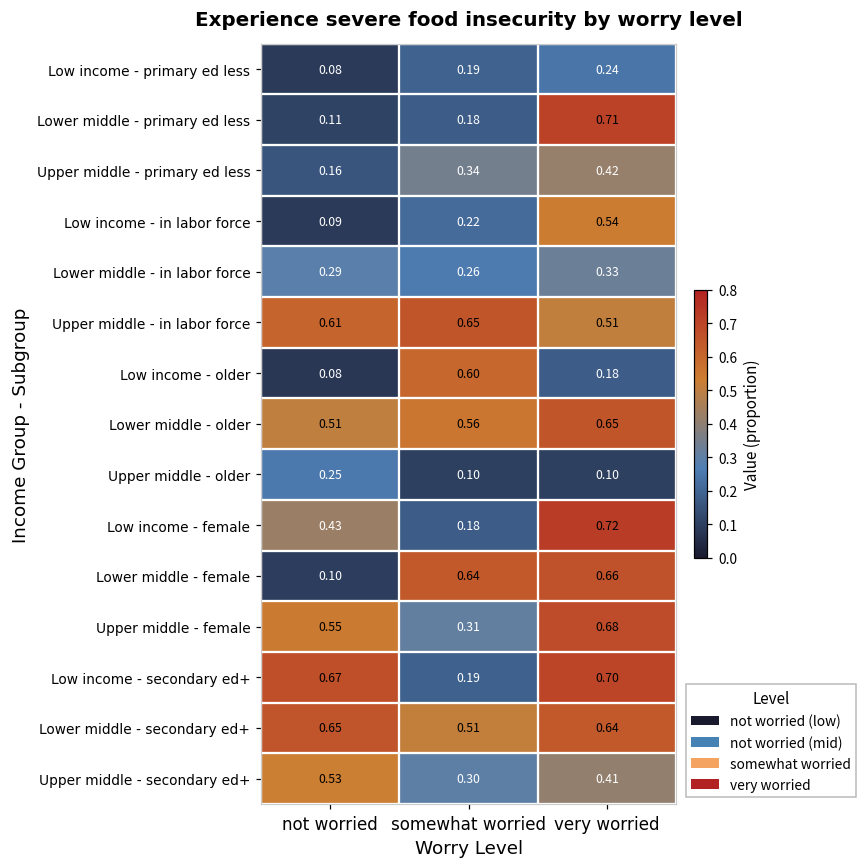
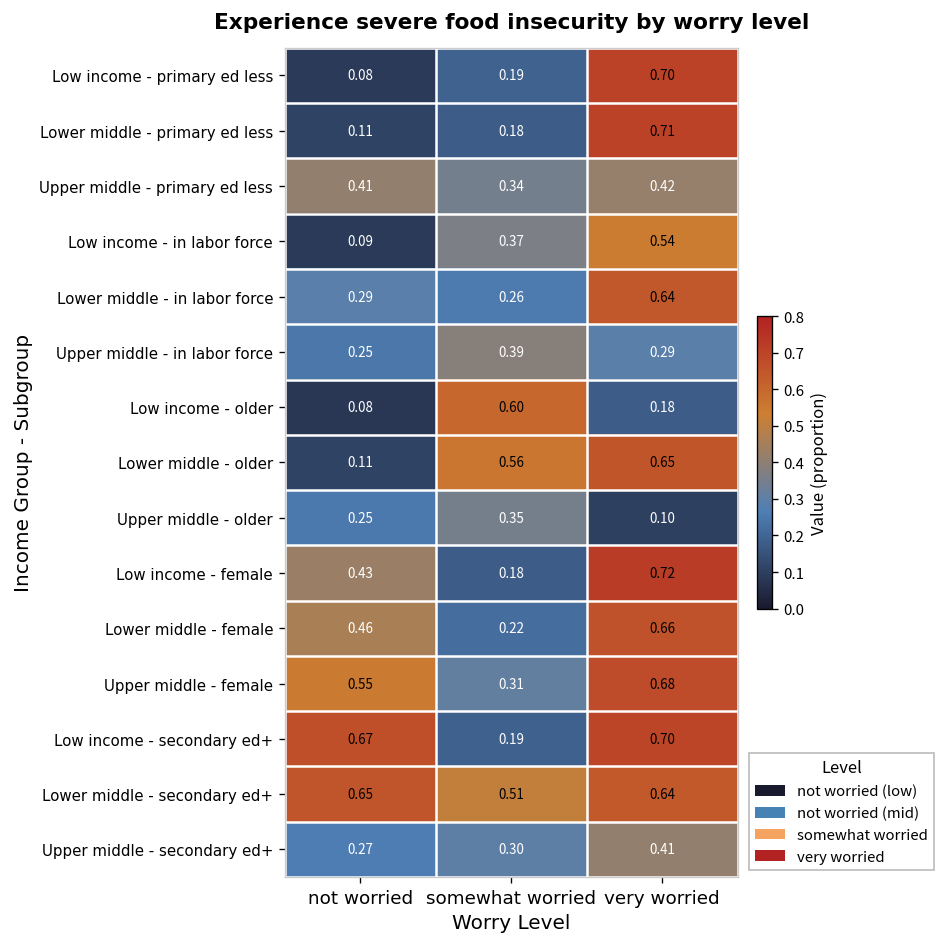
  {
    "Low income - primary ed less": {
      "not worried": 0.08,
      "somewhat worried": 0.19,
-     "very worried": 0.24
+     "very worried": 0.70
    },
    "Lower middle - primary ed less": {
      "not worried": 0.11,
      "somewhat worried": 0.18,
      "very worried": 0.71
    },
    "Upper middle - primary ed less": {
-     "not worried": 0.16,
+     "not worried": 0.41,
      "somewhat worried": 0.34,
      "very worried": 0.42
    },
    "Low income - in labor force": {
      "not worried": 0.09,
-     "somewhat worried": 0.22,
+     "somewhat worried": 0.37,
      "very worried": 0.54
    },
    "Lower middle - in labor force": {
      "not worried": 0.29,
      "somewhat worried": 0.26,
-     "very worried": 0.33
+     "very worried": 0.64
    },
    "Upper middle - in labor force": {
-     "not worried": 0.61,
-     "somewhat worried": 0.65,
-     "very worried": 0.51
+     "not worried": 0.25,
+     "somewhat worried": 0.39,
+     "very worried": 0.29
    },
    "Low income - older": {
      "not worried": 0.08,
      "somewhat worried": 0.60,
      "very worried": 0.18
    },
    "Lower middle - older": {
-     "not worried": 0.51,
+     "not worried": 0.11,
      "somewhat worried": 0.56,
      "very worried": 0.65
    },
    "Upper middle - older": {
      "not worried": 0.25,
-     "somewhat worried": 0.10,
+     "somewhat worried": 0.35,
      "very worried": 0.10
    },
    "Low income - female": {
      "not worried": 0.43,
      "somewhat worried": 0.18,
      "very worried": 0.72
    },
    "Lower middle - female": {
-     "not worried": 0.10,
-     "somewhat worried": 0.64,
+     "not worried": 0.46,
+     "somewhat worried": 0.22,
      "very worried": 0.66
    },
    "Upper middle - female": {
      "not worried": 0.55,
      "somewhat worried": 0.31,
      "very worried": 0.68
    },
    "Low income - secondary ed+": {
      "not worried": 0.67,
      "somewhat worried": 0.19,
      "very worried": 0.70
    },
    "Lower middle - secondary ed+": {
      "not worried": 0.65,
      "somewhat worried": 0.51,
      "very worried": 0.64
    },
    "Upper middle - secondary ed+": {
-     "not worried": 0.53,
+     "not worried": 0.27,
      "somewhat worried": 0.30,
      "very worried": 0.41
    }
  }
